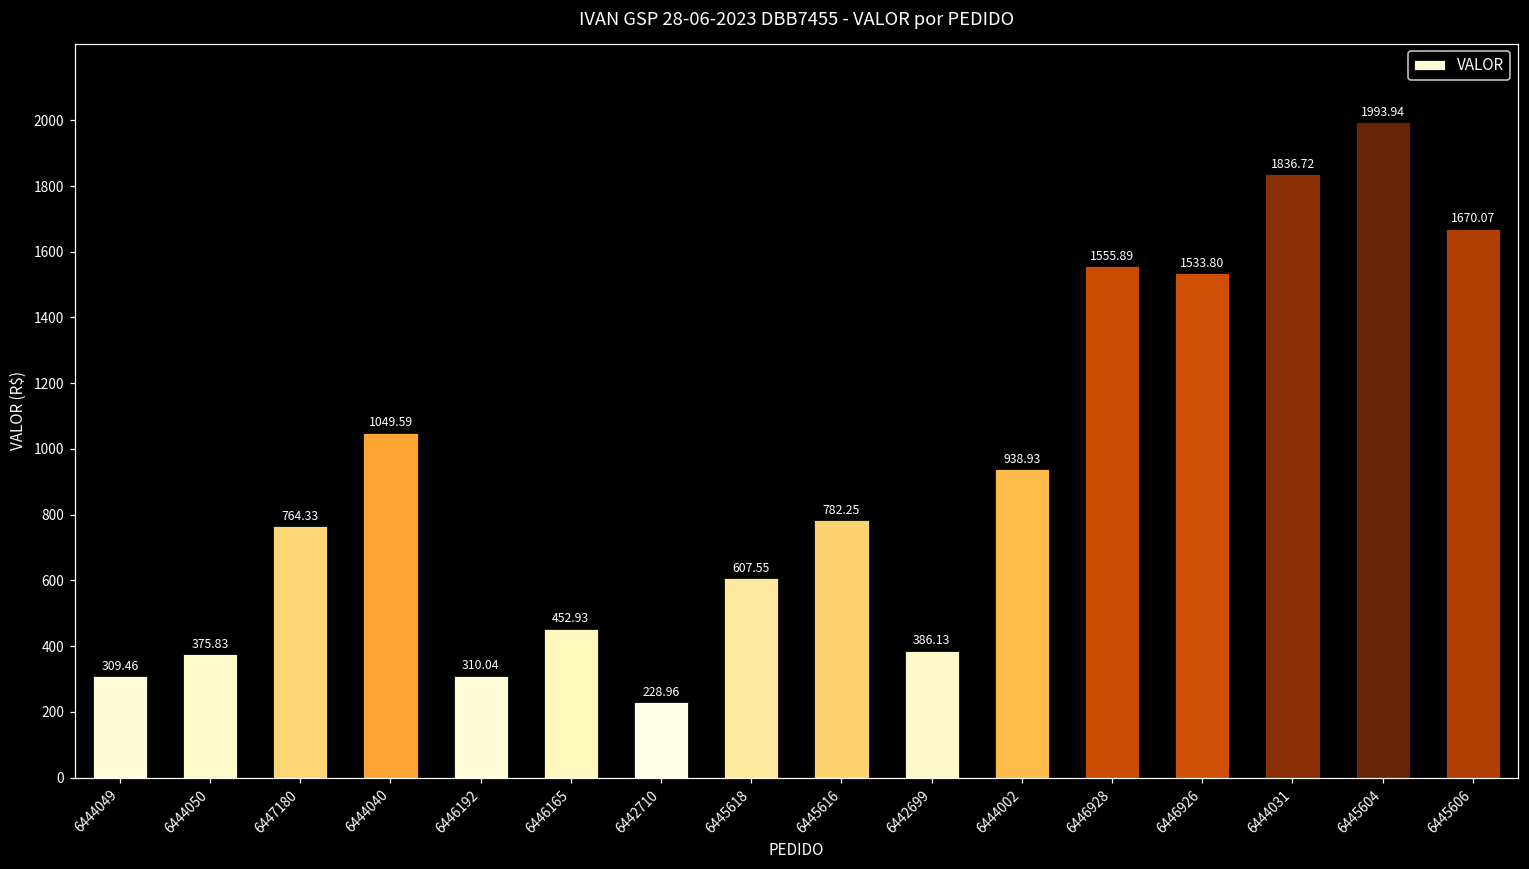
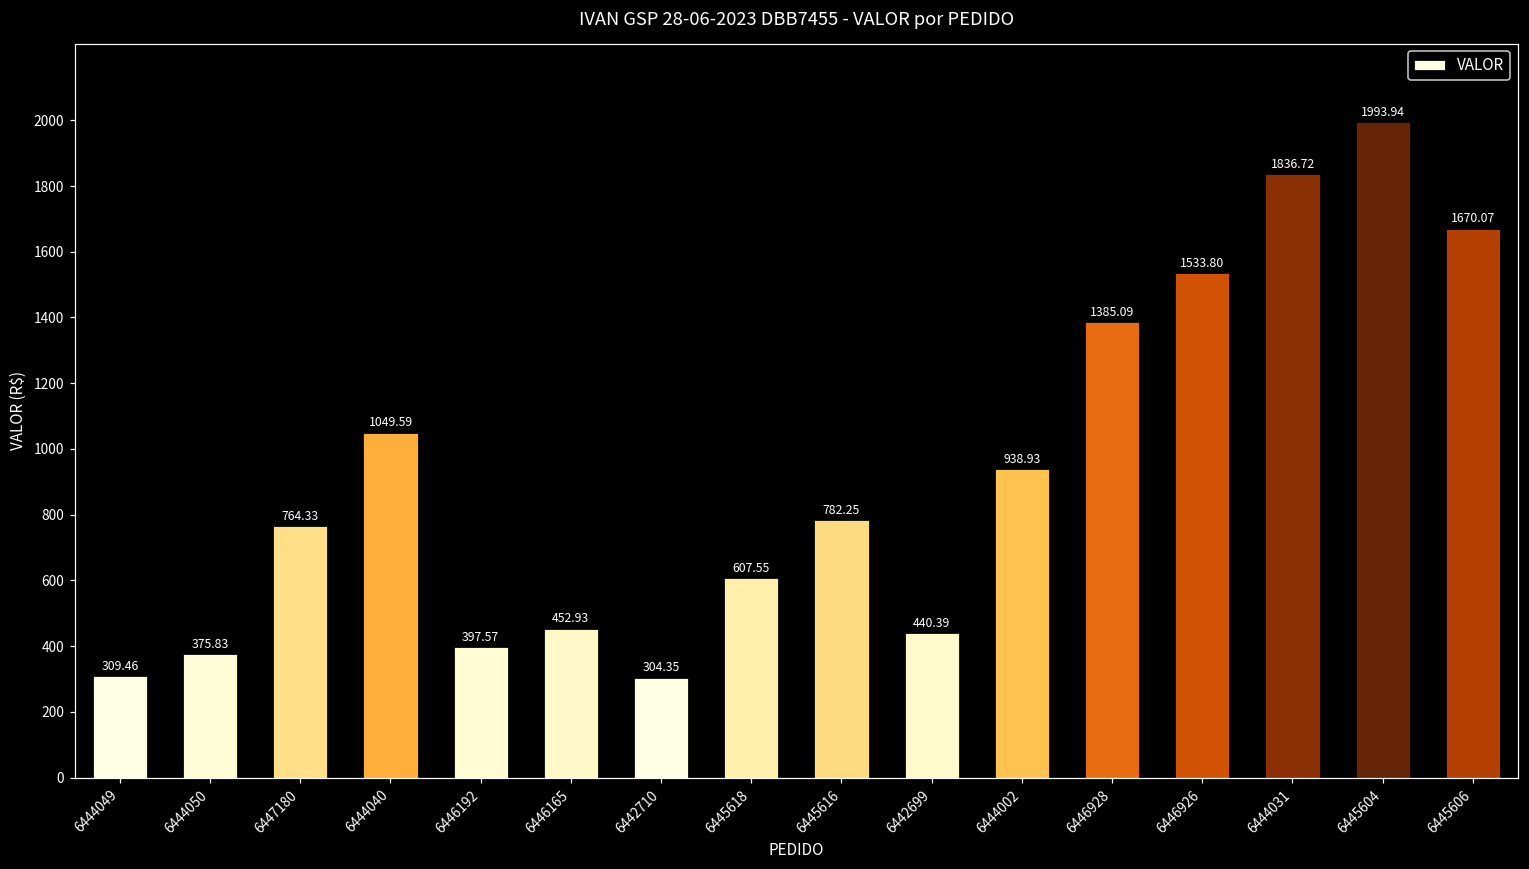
  {
    "6444049": 309.46,
    "6444050": 375.83,
    "6447180": 764.33,
    "6444040": 1049.59,
-   "6446192": 310.04,
+   "6446192": 397.57,
    "6446165": 452.93,
-   "6442710": 228.96,
+   "6442710": 304.35,
    "6445618": 607.55,
    "6445616": 782.25,
-   "6442699": 386.13,
+   "6442699": 440.39,
    "6444002": 938.93,
-   "6446928": 1555.89,
+   "6446928": 1385.09,
    "6446926": 1533.80,
    "6444031": 1836.72,
    "6445604": 1993.94,
    "6445606": 1670.07
  }
